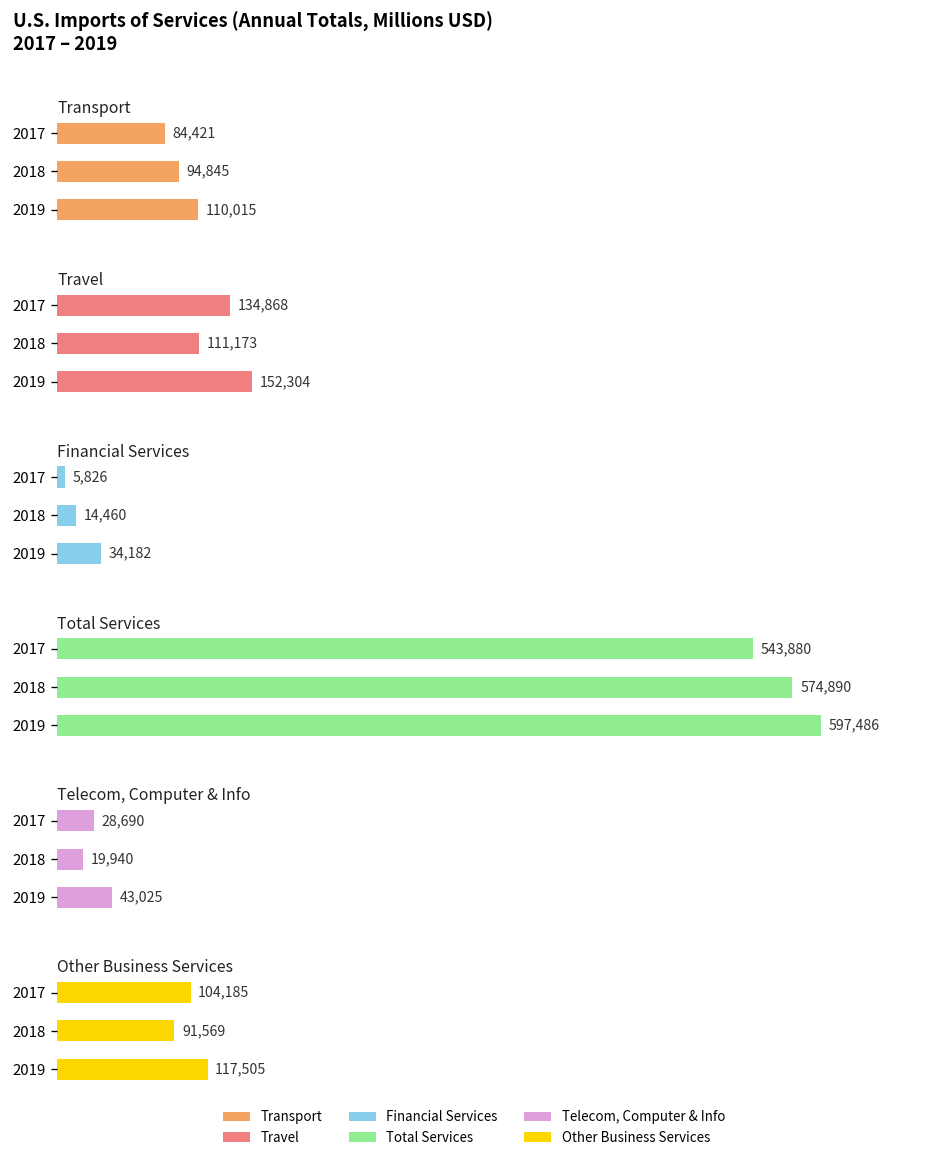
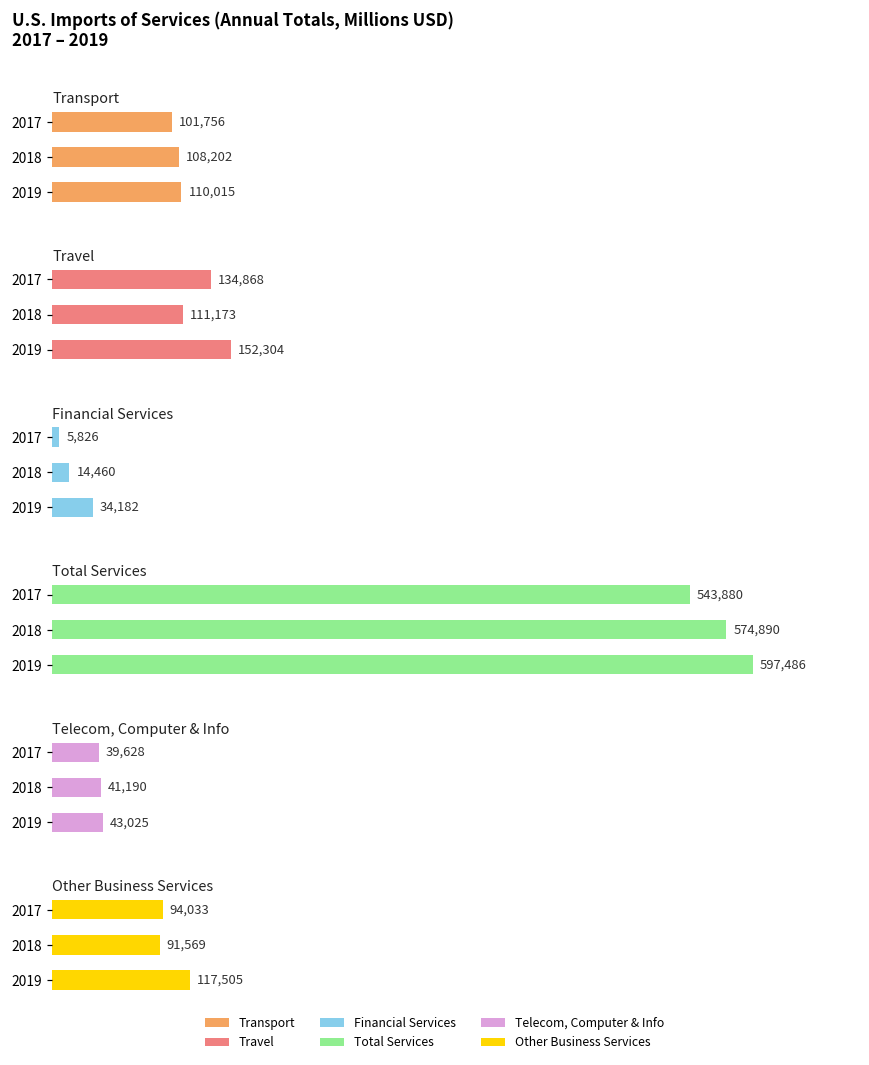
  {
    "Transport": {
-     "2017": "84,421",
-     "2018": "94,845",
+     "2017": "101,756",
+     "2018": "108,202",
      "2019": "110,015"
    },
    "Travel": {
      "2017": "134,868",
      "2018": "111,173",
      "2019": "152,304"
    },
    "Financial Services": {
      "2017": "5,826",
      "2018": "14,460",
      "2019": "34,182"
    },
    "Total Services": {
      "2017": "543,880",
      "2018": "574,890",
      "2019": "597,486"
    },
    "Telecom, Computer & Info": {
-     "2017": "28,690",
-     "2018": "19,940",
+     "2017": "39,628",
+     "2018": "41,190",
      "2019": "43,025"
    },
    "Other Business Services": {
-     "2017": "104,185",
+     "2017": "94,033",
      "2018": "91,569",
      "2019": "117,505"
    }
  }
